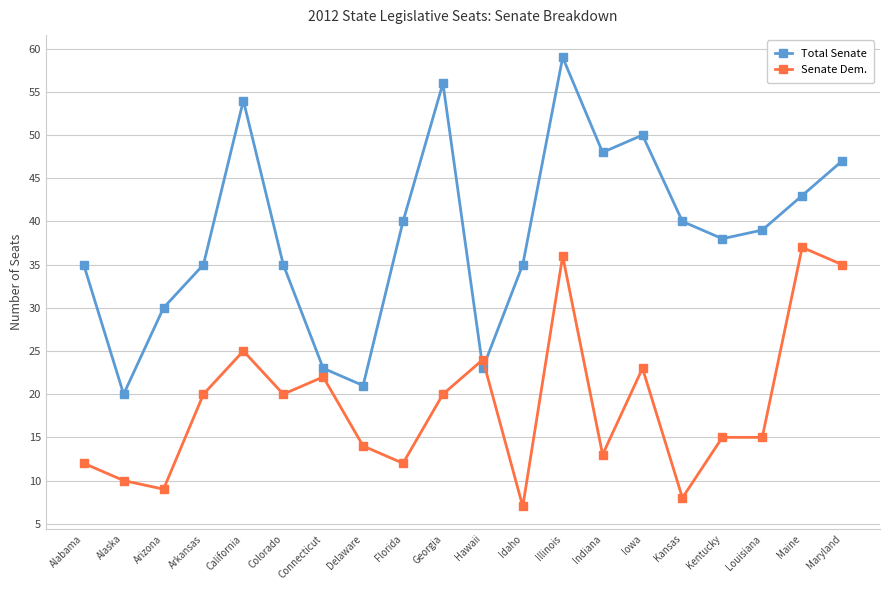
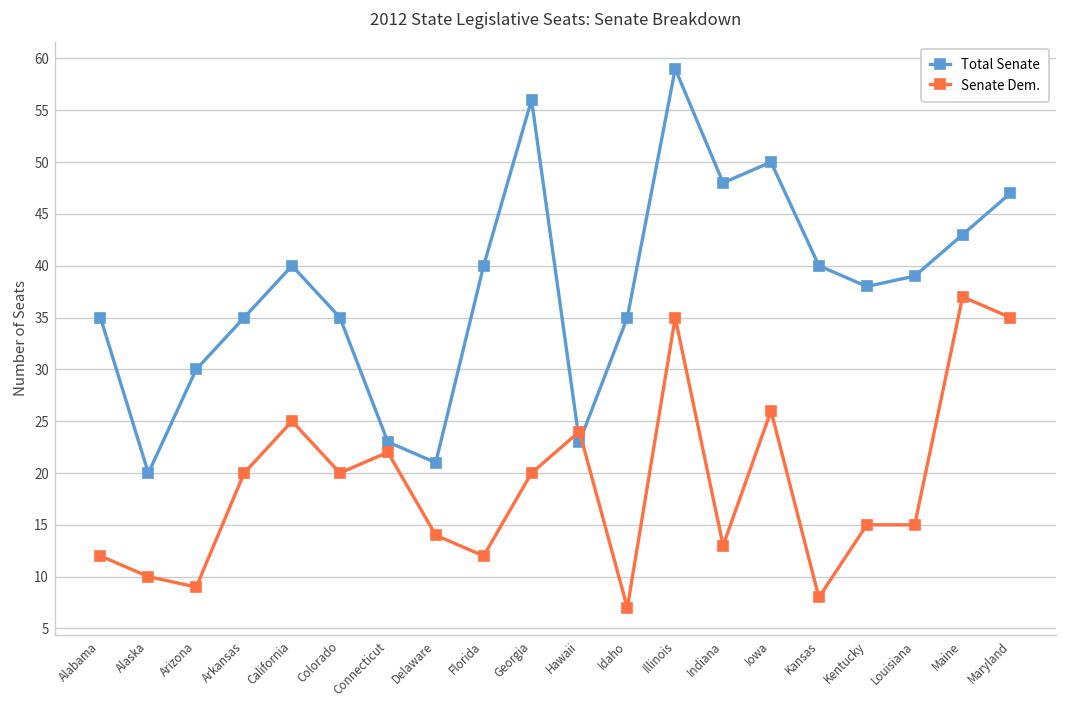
  {
    "Total Senate": {
      "Alabama": 35,
      "Alaska": 20,
      "Arizona": 30,
      "Arkansas": 35,
-     "California": 54,
+     "California": 40,
      "Colorado": 35,
      "Connecticut": 23,
      "Delaware": 21,
      "Florida": 40,
      "Georgia": 56,
      "Hawaii": 23,
      "Idaho": 35,
      "Illinois": 59,
      "Indiana": 48,
      "Iowa": 50,
      "Kansas": 40,
      "Kentucky": 38,
      "Louisiana": 39,
      "Maine": 43,
      "Maryland": 47
    },
    "Senate Dem.": {
      "Alabama": 12,
      "Alaska": 10,
      "Arizona": 9,
      "Arkansas": 20,
      "California": 25,
      "Colorado": 20,
      "Connecticut": 22,
      "Delaware": 14,
      "Florida": 12,
      "Georgia": 20,
      "Hawaii": 24,
      "Idaho": 7,
-     "Illinois": 36,
+     "Illinois": 35,
      "Indiana": 13,
-     "Iowa": 23,
+     "Iowa": 26,
      "Kansas": 8,
      "Kentucky": 15,
      "Louisiana": 15,
      "Maine": 37,
      "Maryland": 35
    }
  }
